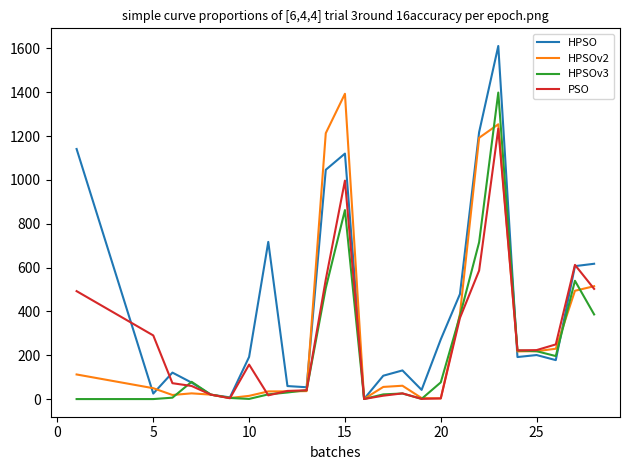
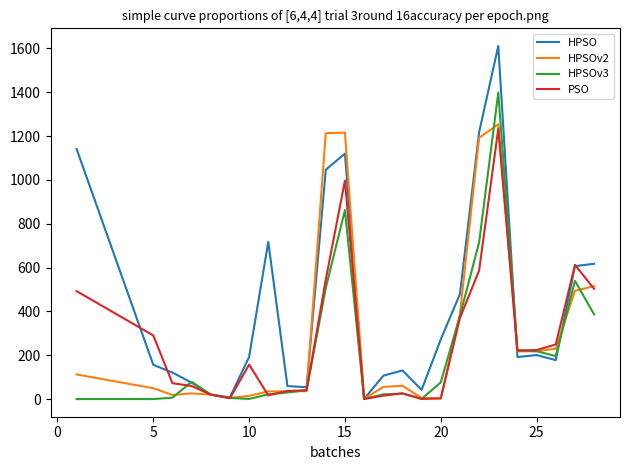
  {
    "HPSO": {
-     "5": 30,
+     "5": 160,
      "10": 190,
      "15": 1120,
      "20": 270,
      "25": 200
    },
    "HPSOv2": {
      "5": 50,
      "10": 10,
-     "15": 1390
+     "15": 1220
    },
    "HPSOv3": {
      "5": 0,
      "10": 0,
      "15": 860,
      "20": 80
    },
    "PSO": {
      "5": 290,
      "10": 160,
      "15": 1000
    }
  }
